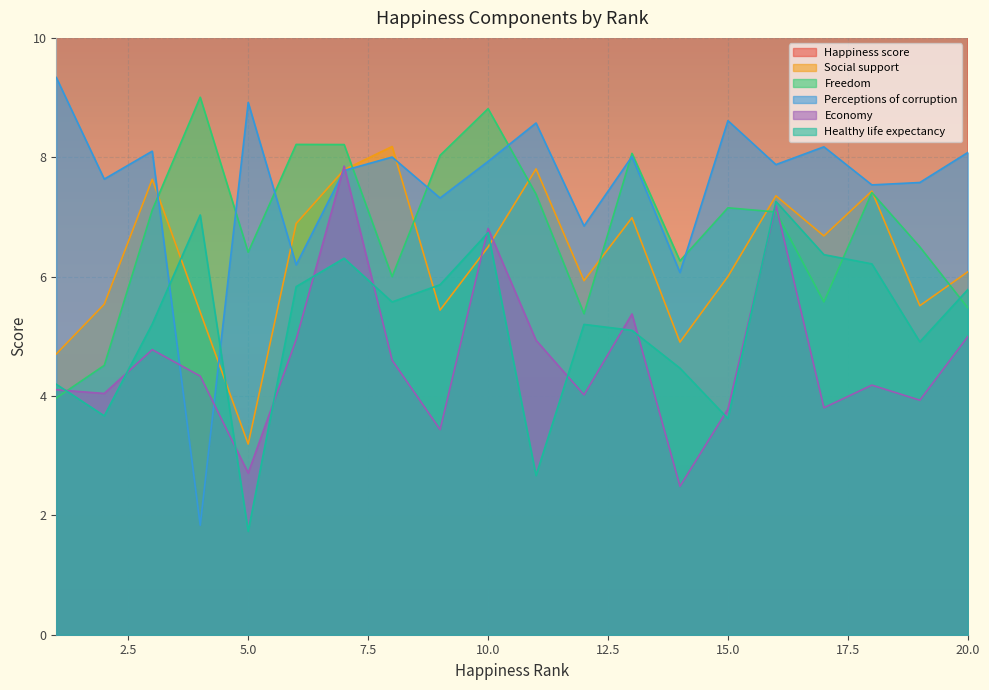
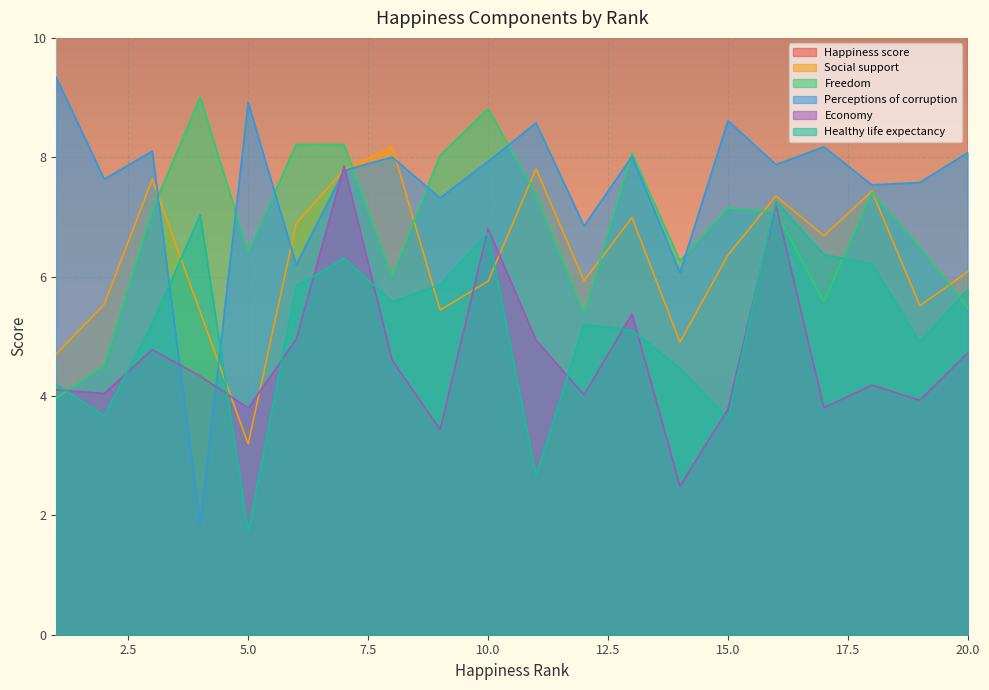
  {
    "Social support": {
      "5.0": 3.2,
-     "10.0": 6.5,
-     "15.0": 6.0,
+     "10.0": 5.9,
+     "15.0": 6.4,
      "20.0": 6.1
    },
    "Perceptions of corruption": {
      "5.0": 8.9,
      "10.0": 7.9,
      "15.0": 8.6,
      "20.0": 8.1
    },
    "Economy": {
-     "5.0": 2.7,
+     "5.0": 3.8,
      "10.0": 6.8,
      "15.0": 3.8,
-     "20.0": 5.0
+     "20.0": 4.7
    }
  }
